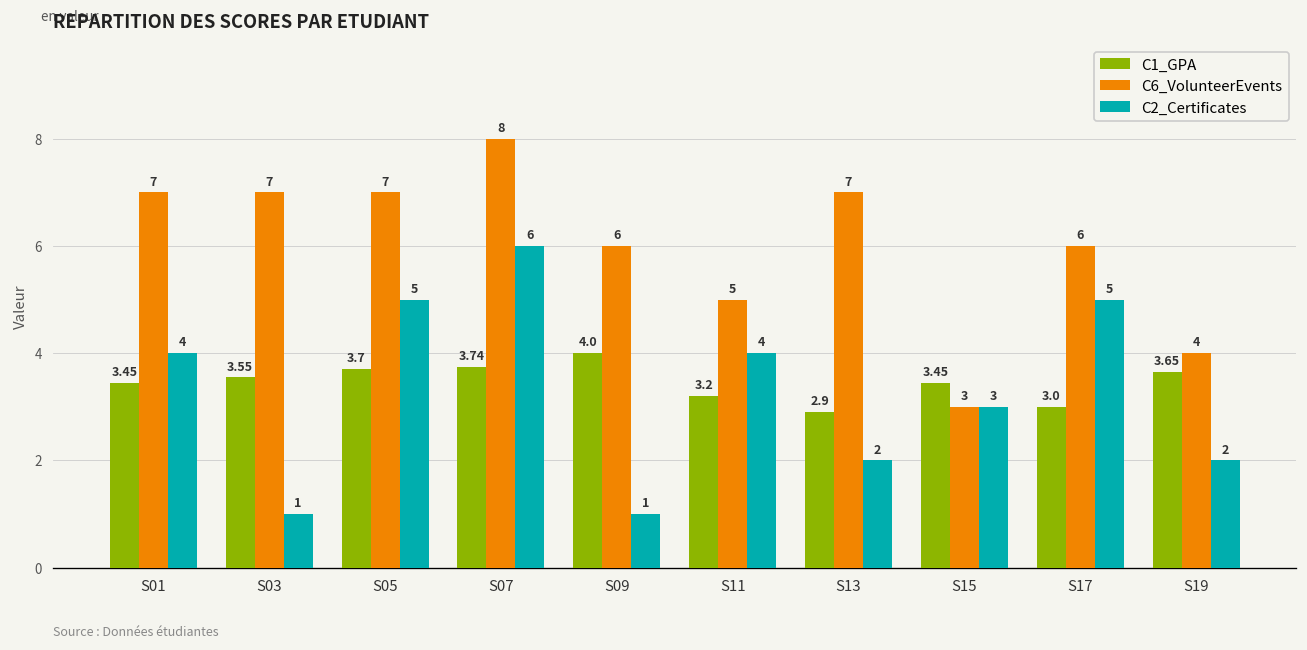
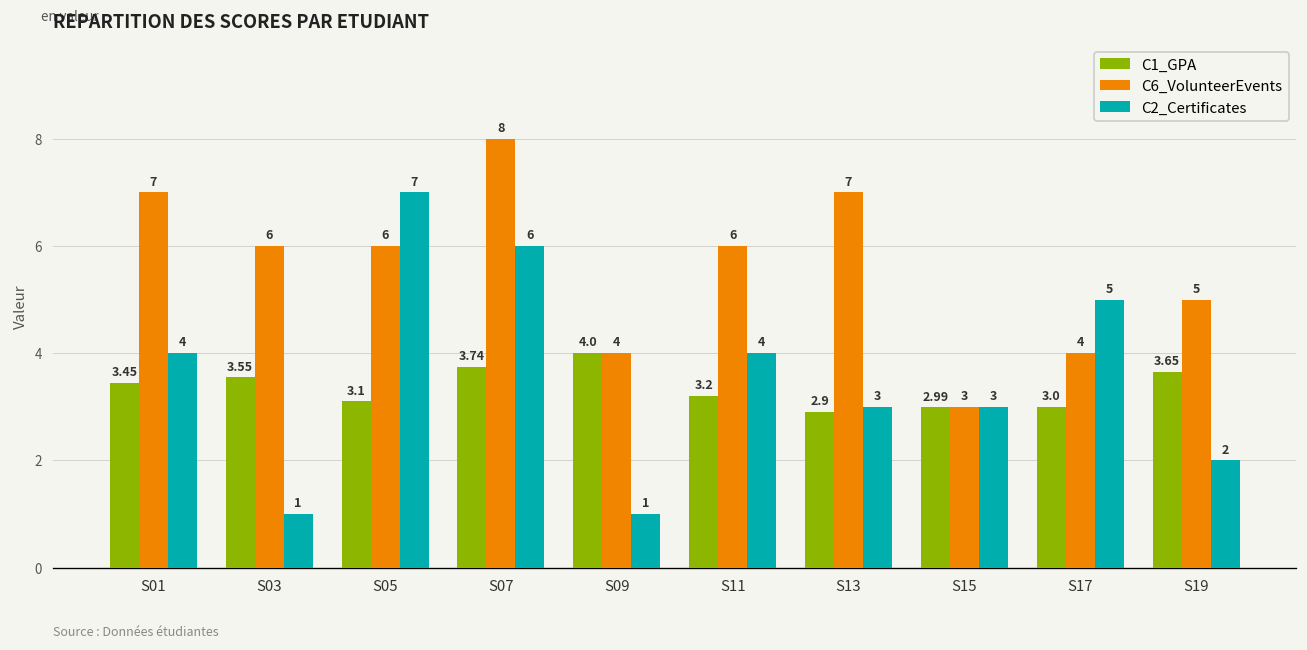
  {
    "C1_GPA": {
      "S01": 3.45,
      "S03": 3.55,
-     "S05": 3.7,
+     "S05": 3.1,
      "S07": 3.74,
      "S09": 4.0,
      "S11": 3.2,
      "S13": 2.9,
-     "S15": 3.45,
+     "S15": 2.99,
      "S17": 3.0,
      "S19": 3.65
    },
    "C6_VolunteerEvents": {
      "S01": 7,
-     "S03": 7,
-     "S05": 7,
+     "S03": 6,
+     "S05": 6,
      "S07": 8,
-     "S09": 6,
-     "S11": 5,
+     "S09": 4,
+     "S11": 6,
      "S13": 7,
      "S15": 3,
-     "S17": 6,
-     "S19": 4
+     "S17": 4,
+     "S19": 5
    },
    "C2_Certificates": {
      "S01": 4,
      "S03": 1,
-     "S05": 5,
+     "S05": 7,
      "S07": 6,
      "S09": 1,
      "S11": 4,
-     "S13": 2,
+     "S13": 3,
      "S15": 3,
      "S17": 5,
      "S19": 2
    }
  }
